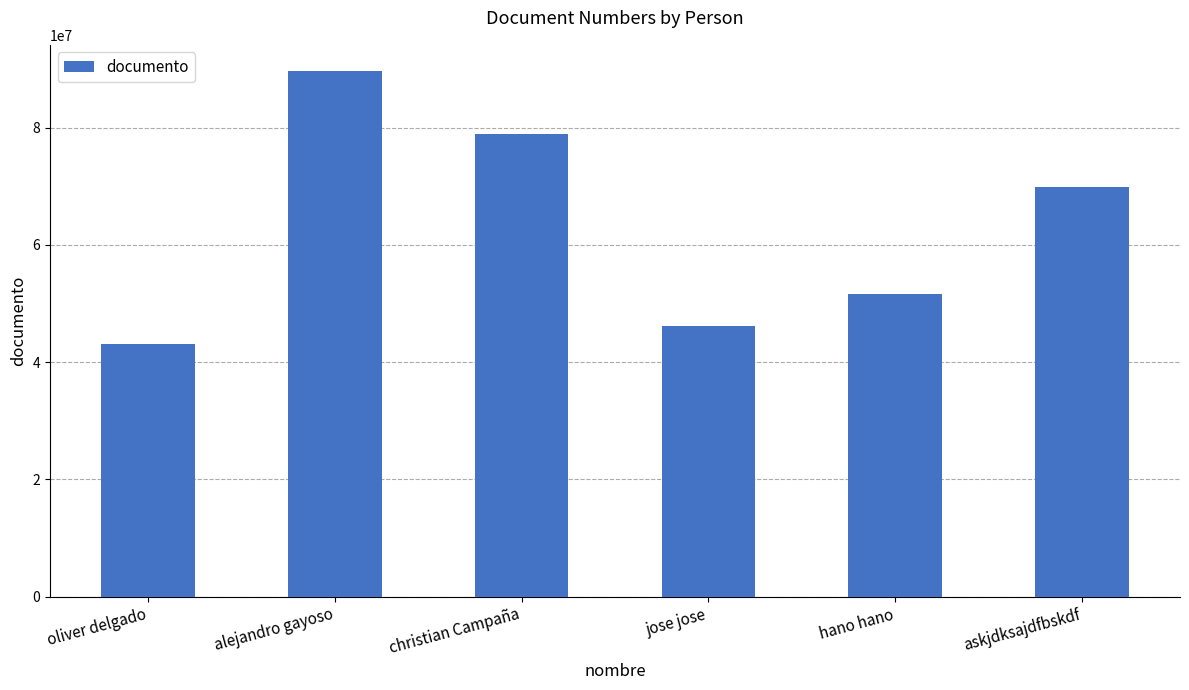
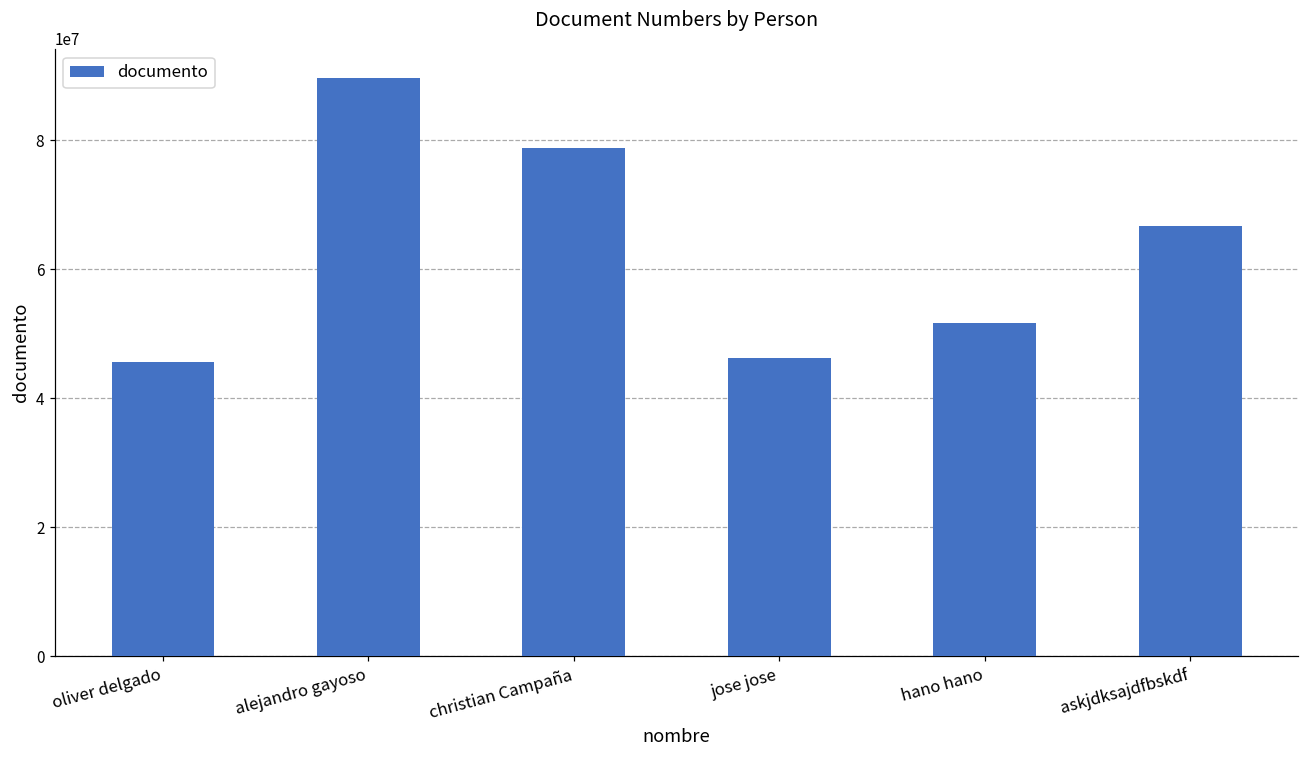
  {
-   "oliver delgado": 43000000,
+   "oliver delgado": 46000000,
    "alejandro gayoso": 90000000,
    "christian Campaña": 79000000,
    "jose jose": 46000000,
    "hano hano": 52000000,
-   "askjdksajdfbskdf": 70000000
+   "askjdksajdfbskdf": 67000000
  }
